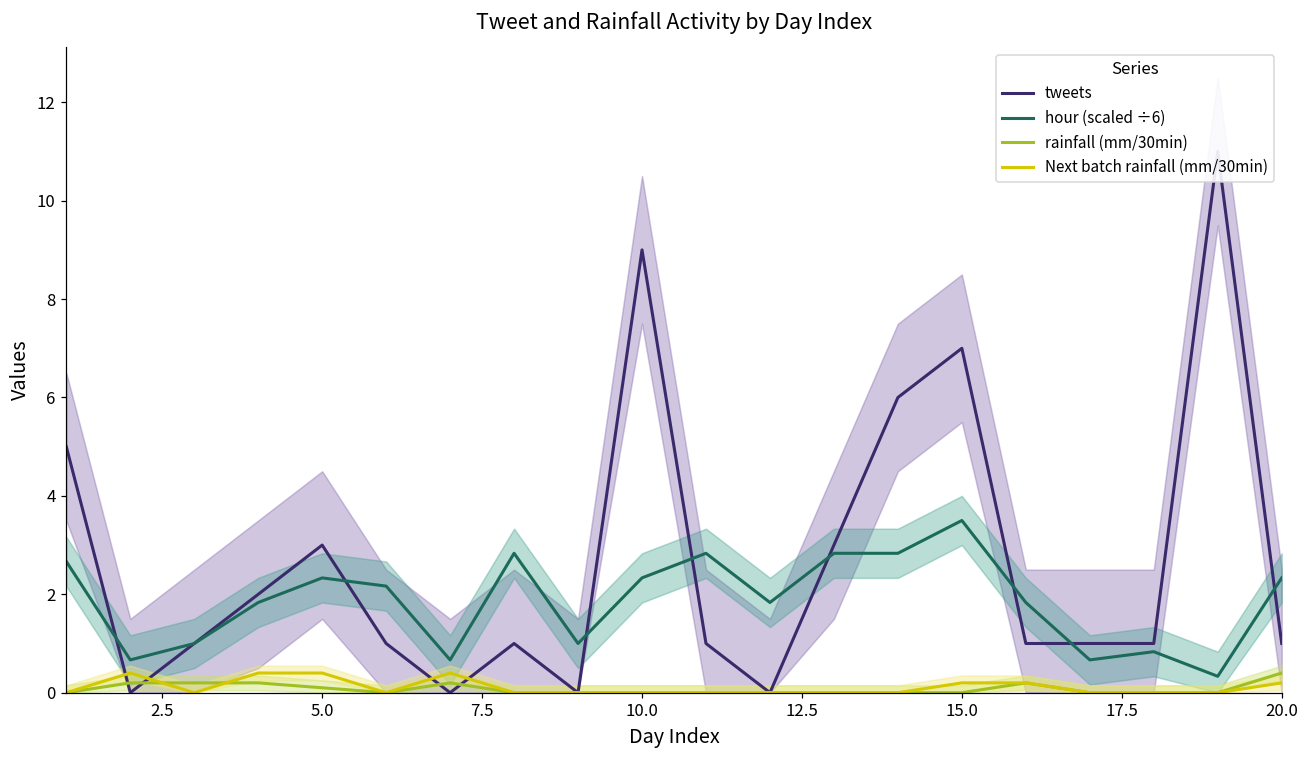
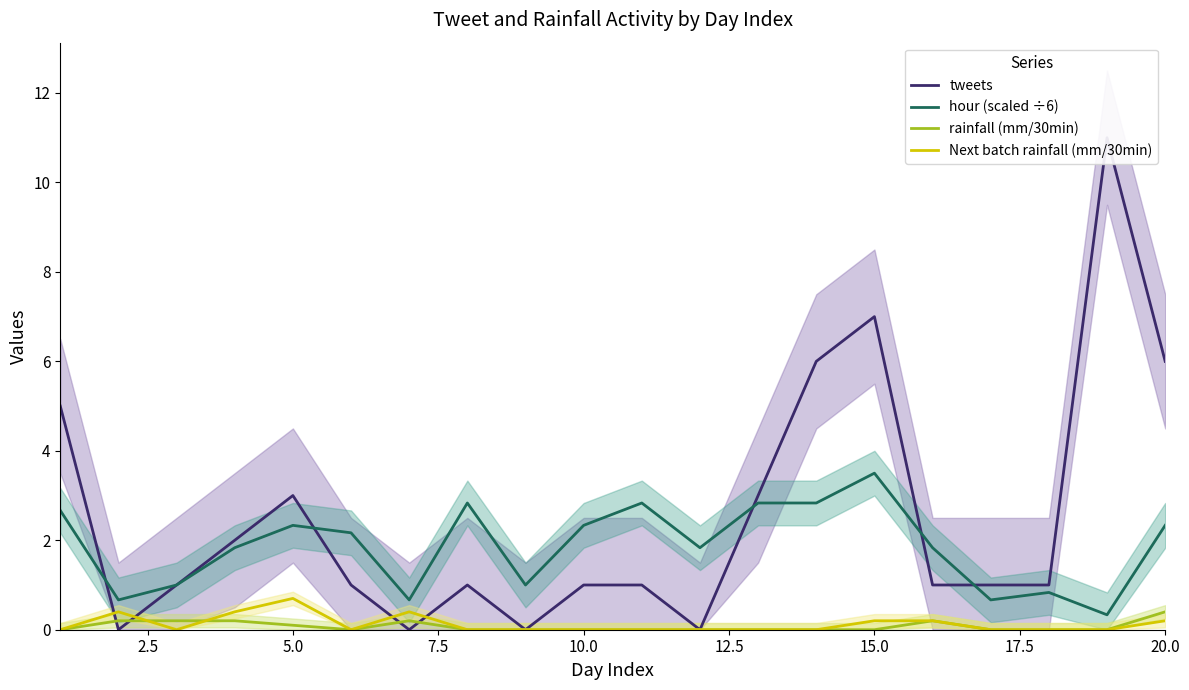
  {
    "tweets": {
      "5.0": 3,
-     "10.0": 9,
+     "10.0": 1,
      "15.0": 7,
-     "20.0": 1
+     "20.0": 6
    },
    "hour (scaled ÷6)": {
      "5.0": 2.3,
      "10.0": 2.3,
      "15.0": 3.5,
      "20.0": 2.3
    },
    "rainfall (mm/30min)": {
      "5.0": 0.1,
      "15.0": 0.0
    },
    "Next batch rainfall (mm/30min)": {
-     "5.0": 0.4,
+     "5.0": 0.7,
      "20.0": 0.2
    }
  }
